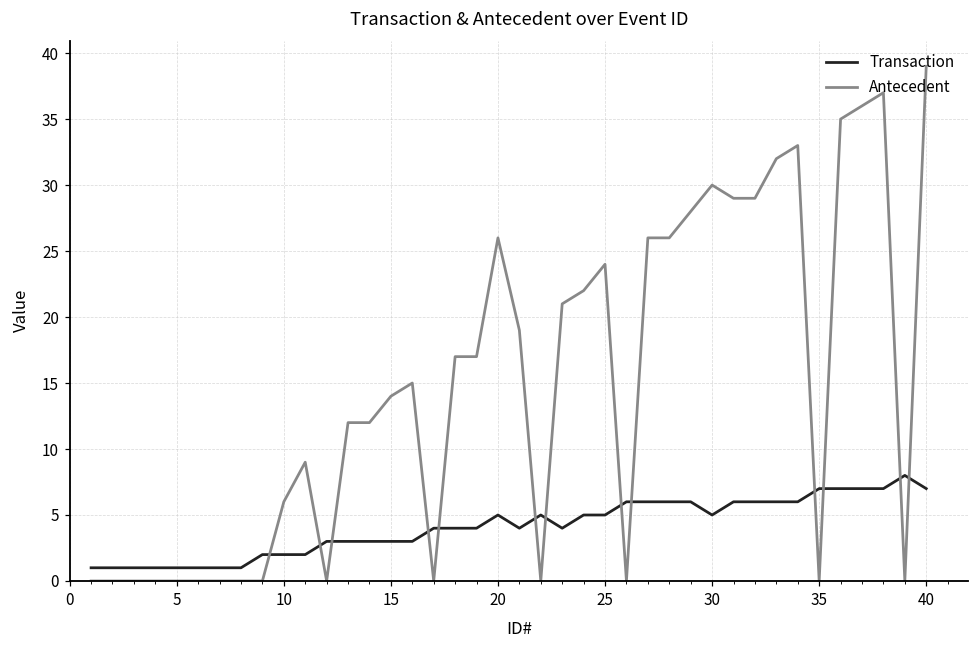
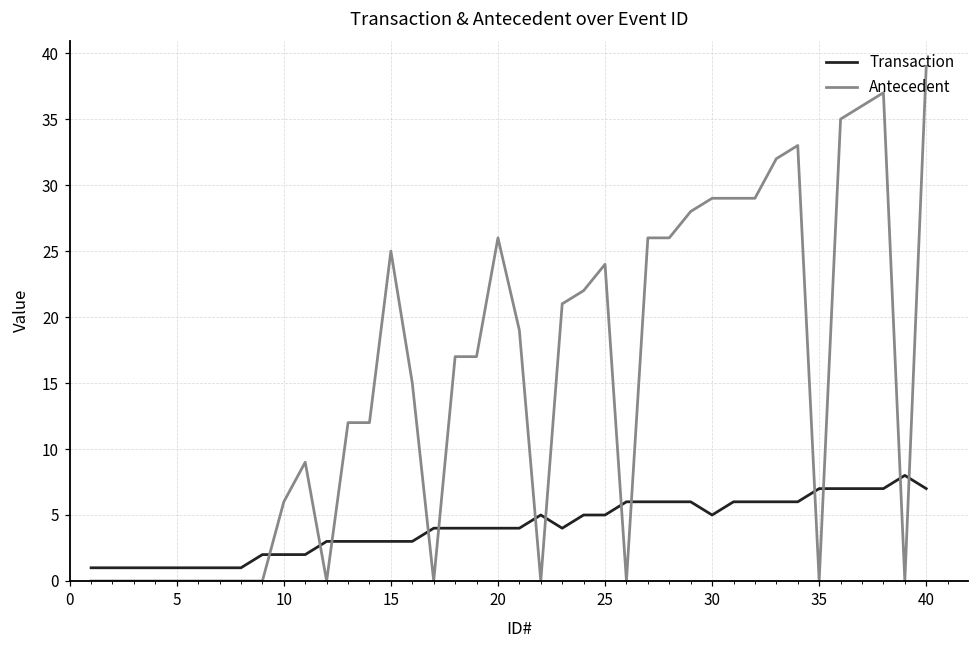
  {
    "Transaction": {
      "5": 1,
      "10": 2,
      "15": 3,
-     "20": 5,
+     "20": 4,
      "25": 5,
      "30": 5,
      "35": 7,
      "40": 7
    },
    "Antecedent": {
      "5": 0,
      "10": 6,
-     "15": 14,
+     "15": 25,
      "20": 26,
      "25": 24,
-     "30": 30,
+     "30": 29,
      "35": 0,
      "40": 39
    }
  }
